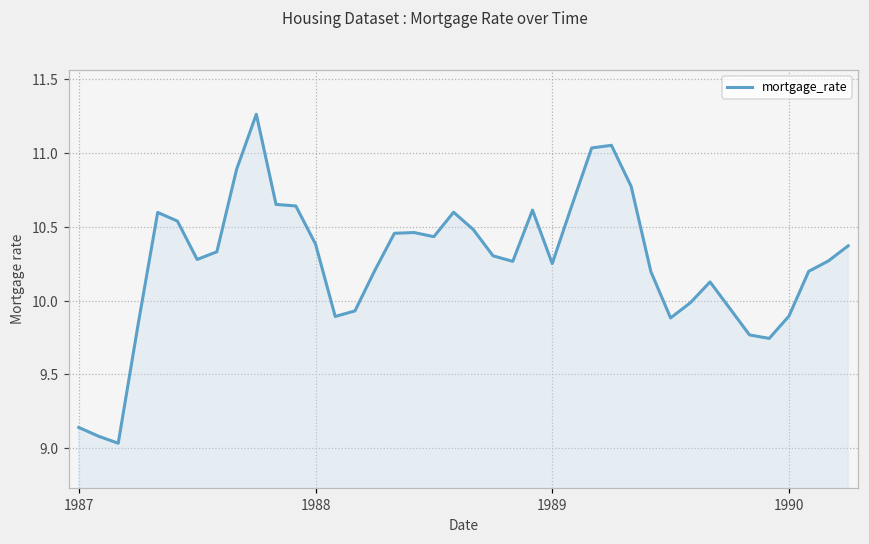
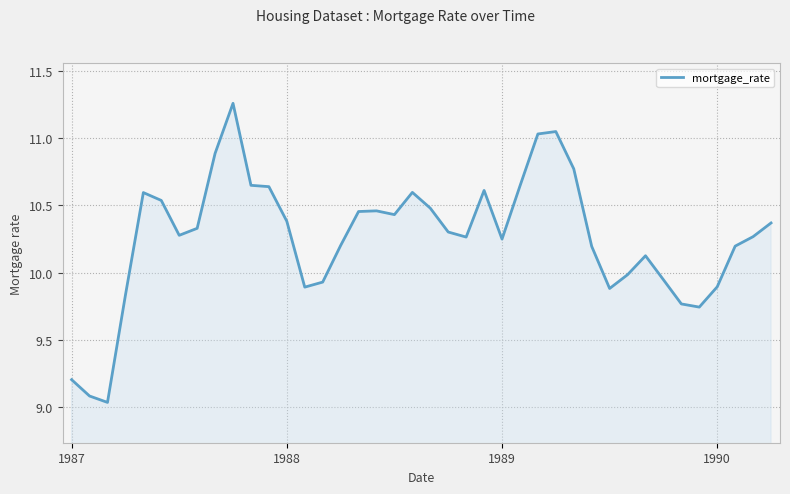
  {
-   "1987": 9.14,
+   "1987": 9.20,
    "1988": 10.38,
    "1989": 10.25,
    "1990": 9.90
  }
